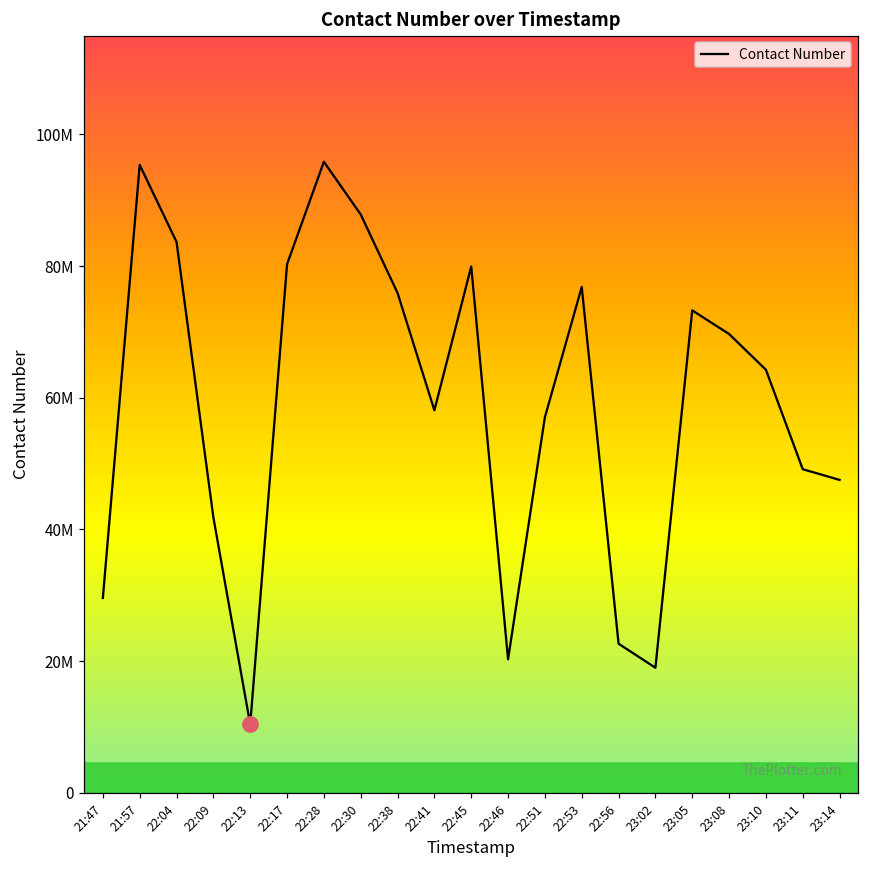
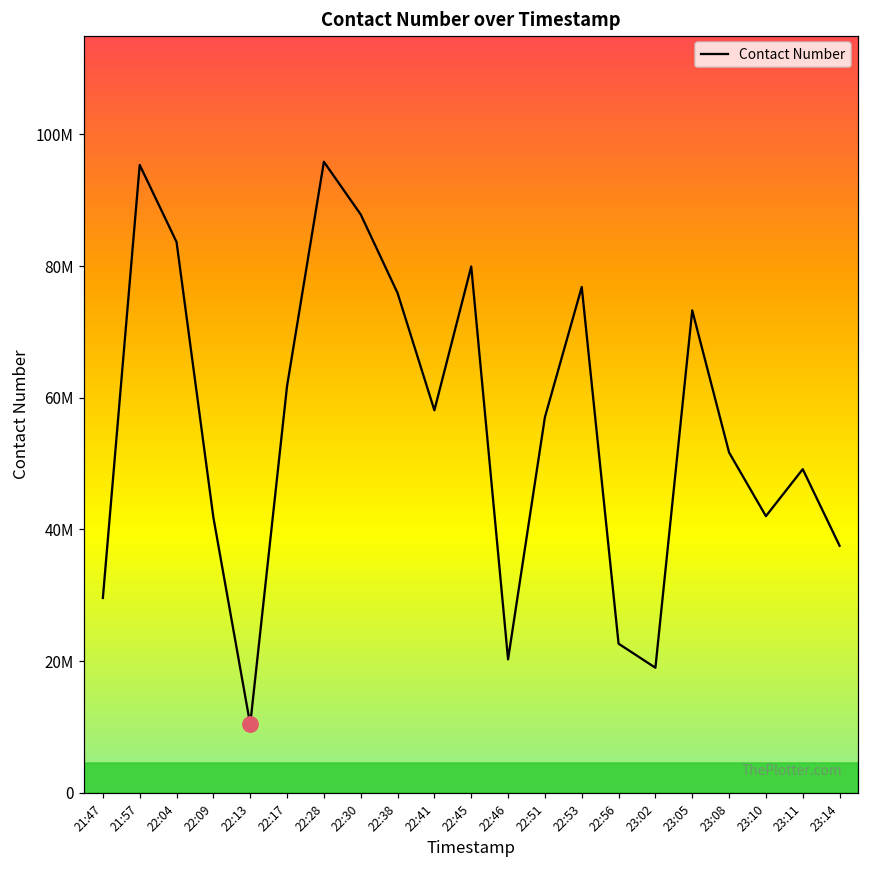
  {
    "Contact Number": {
      "21:47": 30000000,
      "21:57": 95000000,
      "22:04": 84000000,
      "22:09": 42000000,
-     "22:17": 80000000,
+     "22:17": 62000000,
      "22:28": 96000000,
      "22:30": 88000000,
      "22:38": 76000000,
      "22:41": 58000000,
      "22:45": 80000000,
      "22:46": 20000000,
      "22:51": 57000000,
      "22:53": 77000000,
      "22:56": 23000000,
      "23:02": 19000000,
      "23:05": 73000000,
-     "23:08": 70000000,
-     "23:10": 64000000,
+     "23:08": 52000000,
+     "23:10": 42000000,
      "23:11": 49000000,
-     "23:14": 48000000
+     "23:14": 38000000
    }
  }
